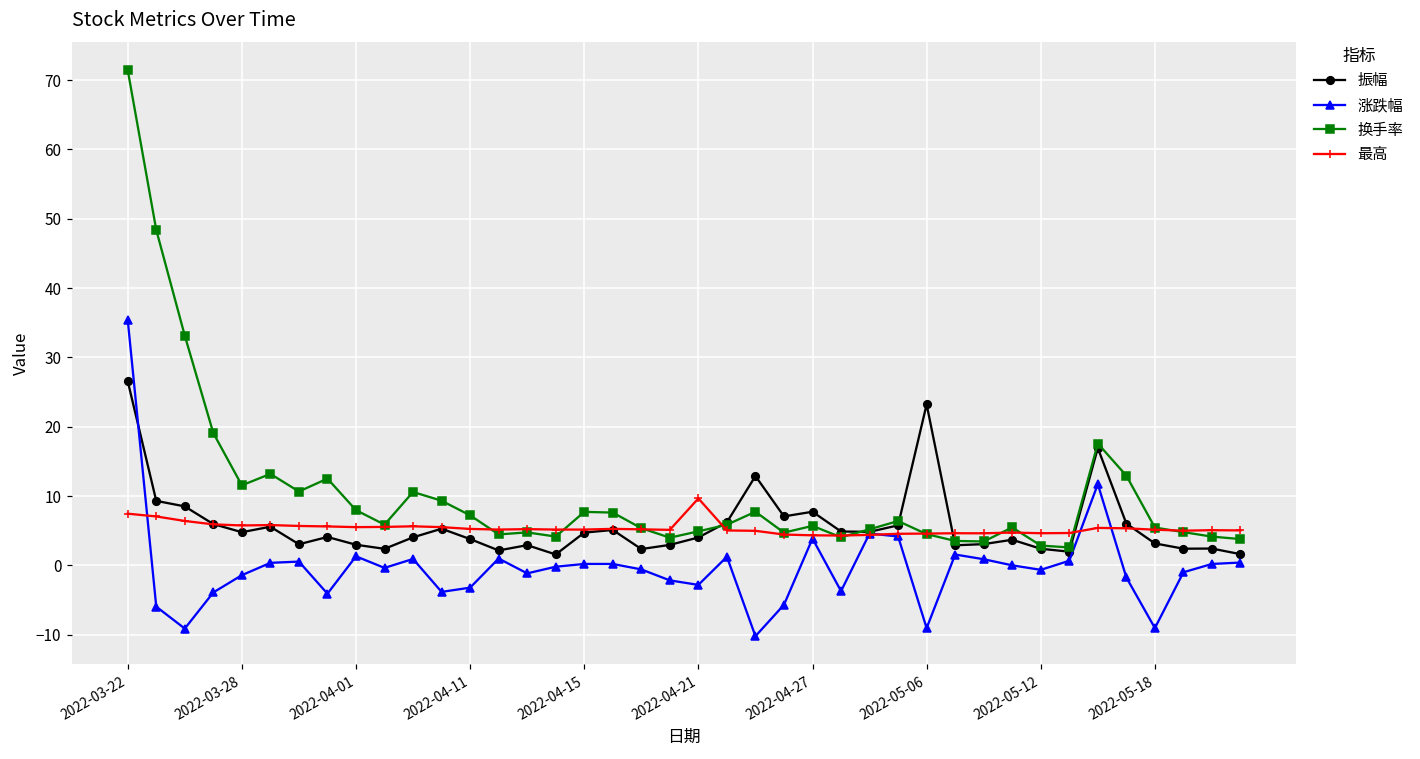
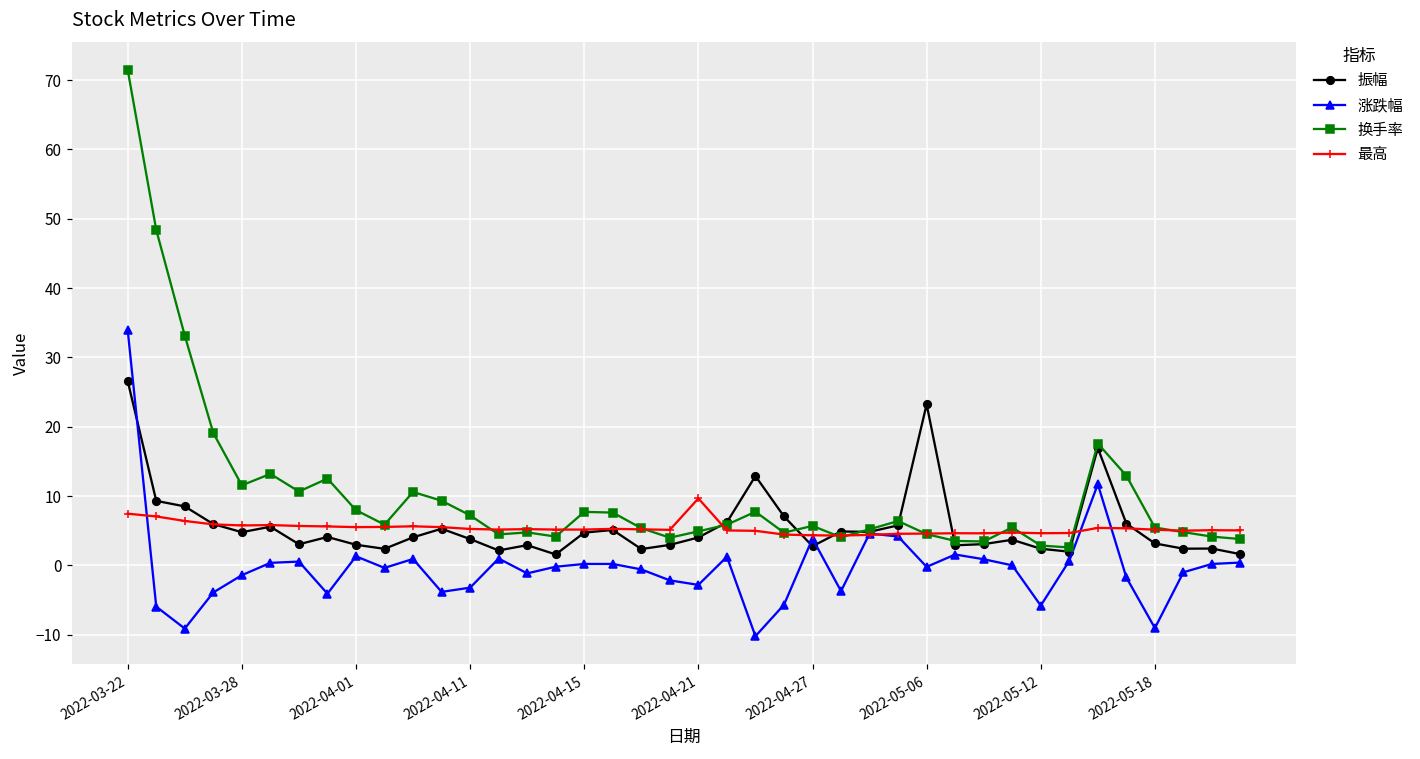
  {
    "振幅": {
      "2022-03-22": 27,
      "2022-03-28": 5,
      "2022-04-01": 3,
      "2022-04-11": 4,
      "2022-04-15": 5,
      "2022-04-21": 4,
-     "2022-04-27": 8,
+     "2022-04-27": 3,
      "2022-05-06": 23,
      "2022-05-12": 2,
      "2022-05-18": 3
    },
    "涨跌幅": {
-     "2022-03-22": 35,
+     "2022-03-22": 34,
      "2022-03-28": -1,
      "2022-04-01": 1,
      "2022-04-11": -3,
      "2022-04-15": 0,
      "2022-04-21": -3,
      "2022-04-27": 4,
-     "2022-05-06": -9,
-     "2022-05-12": -1,
+     "2022-05-06": 0,
+     "2022-05-12": -6,
      "2022-05-18": -9
    },
    "换手率": {
      "2022-03-22": 71,
      "2022-03-28": 12,
      "2022-04-01": 8,
      "2022-04-11": 7,
      "2022-04-15": 8,
      "2022-04-21": 5,
      "2022-04-27": 6,
      "2022-05-12": 3
    },
    "最高": {
      "2022-03-22": 7,
      "2022-03-28": 6,
      "2022-04-01": 6,
      "2022-04-11": 5,
      "2022-04-15": 5,
      "2022-04-21": 10,
      "2022-04-27": 4,
      "2022-05-12": 5
    }
  }
